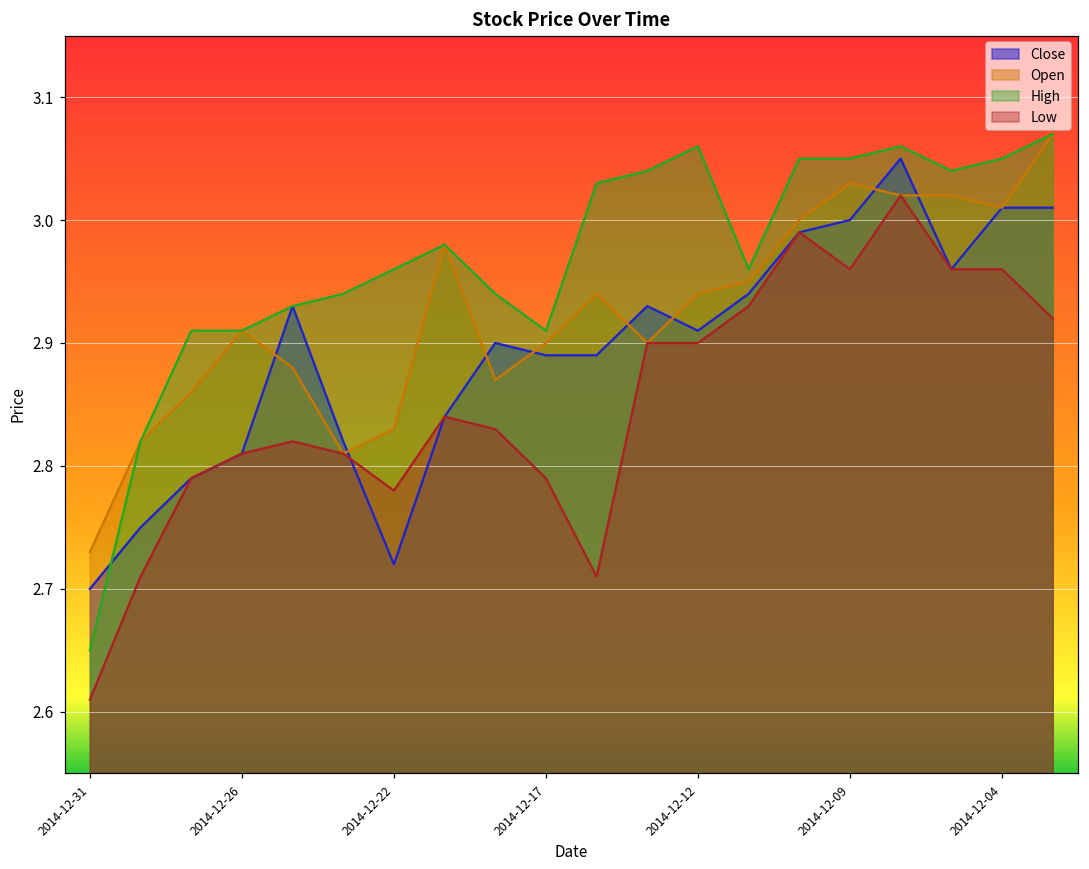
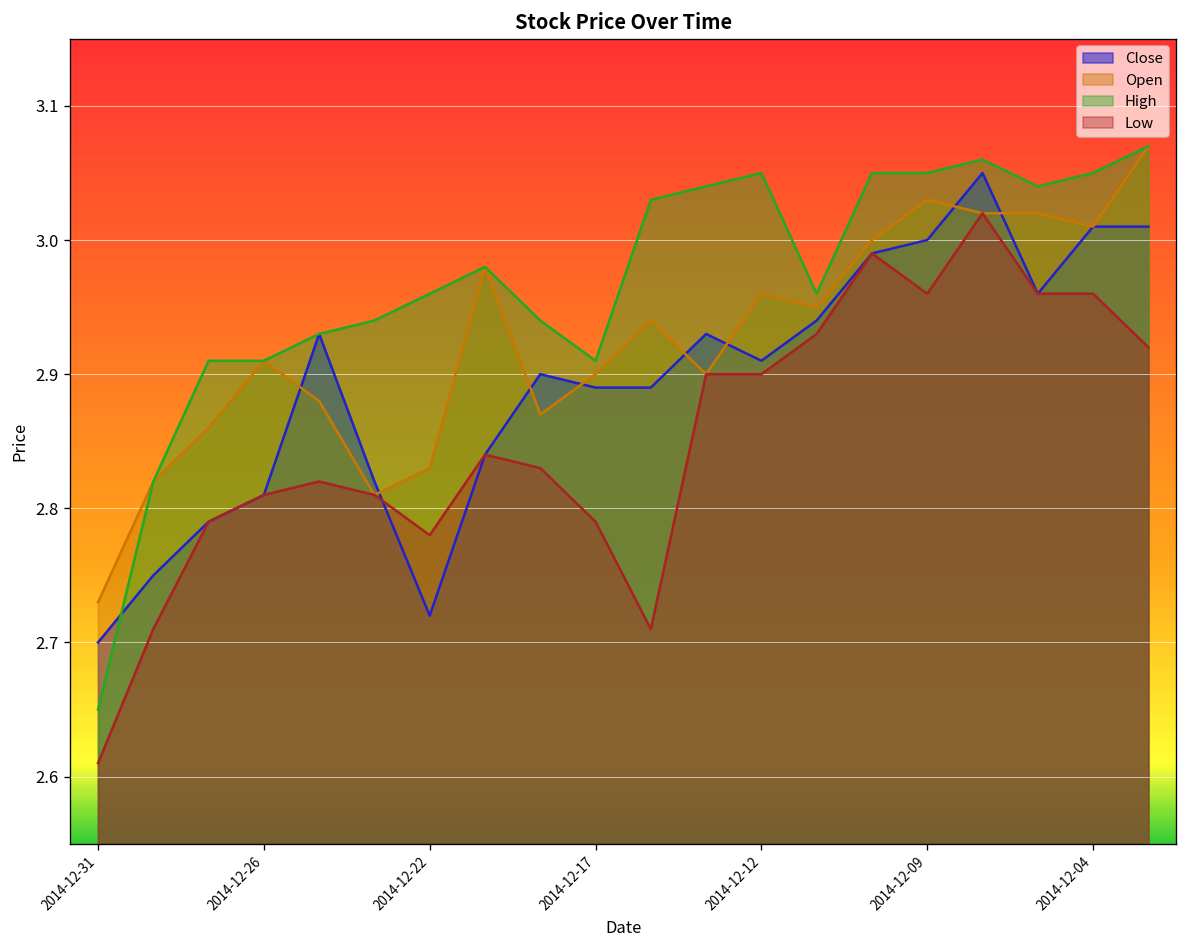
  {
    "Close": {
      "2014-12-31": 2.70,
      "2014-12-22": 2.72,
      "2014-12-17": 2.89,
      "2014-12-12": 2.91,
      "2014-12-09": 3.00
    },
    "Open": {
      "2014-12-31": 2.73,
      "2014-12-22": 2.83,
      "2014-12-17": 2.90,
-     "2014-12-12": 2.94,
+     "2014-12-12": 2.96,
      "2014-12-09": 3.03
    },
    "High": {
      "2014-12-31": 2.65,
      "2014-12-22": 2.96,
      "2014-12-17": 2.91,
-     "2014-12-12": 3.06,
+     "2014-12-12": 3.05,
      "2014-12-09": 3.05,
      "2014-12-04": 3.05
    },
    "Low": {
      "2014-12-31": 2.61,
      "2014-12-22": 2.78,
      "2014-12-17": 2.79,
      "2014-12-12": 2.90,
      "2014-12-09": 2.96,
      "2014-12-04": 2.96
    }
  }
